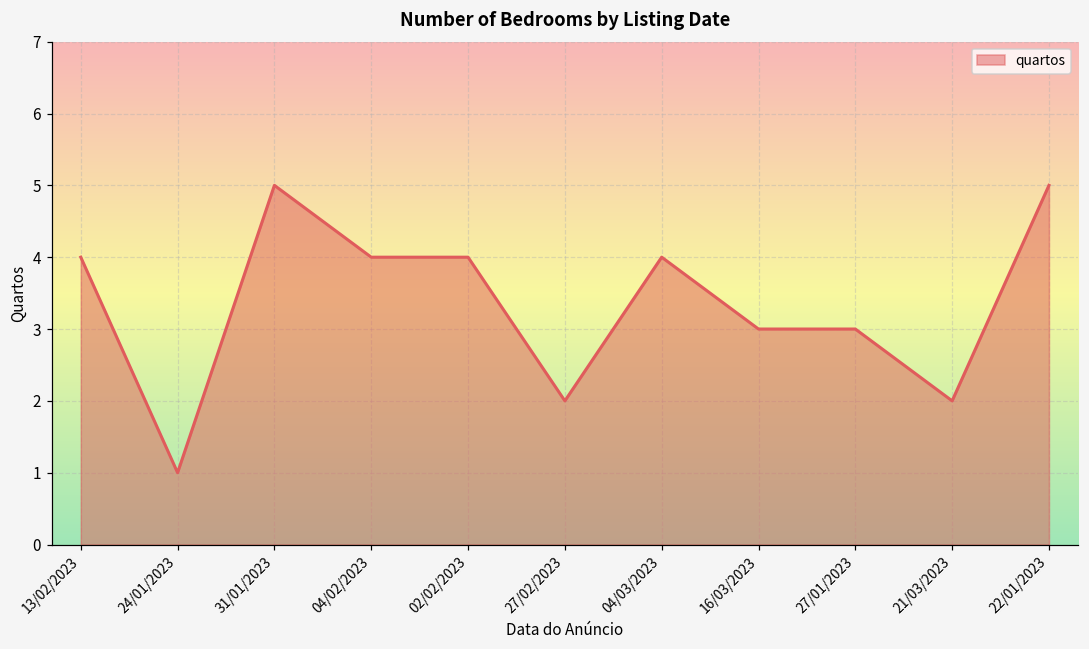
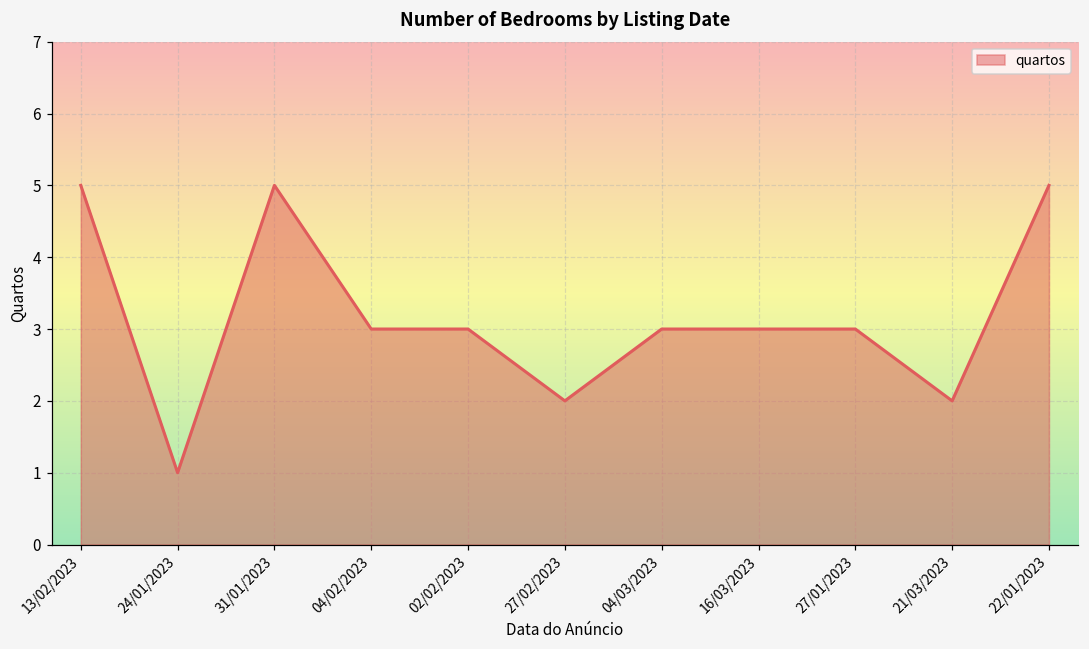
  {
-   "13/02/2023": 4,
+   "13/02/2023": 5,
    "24/01/2023": 1,
    "31/01/2023": 5,
-   "04/02/2023": 4,
-   "02/02/2023": 4,
+   "04/02/2023": 3,
+   "02/02/2023": 3,
    "27/02/2023": 2,
-   "04/03/2023": 4,
+   "04/03/2023": 3,
    "16/03/2023": 3,
    "27/01/2023": 3,
    "21/03/2023": 2,
    "22/01/2023": 5
  }
